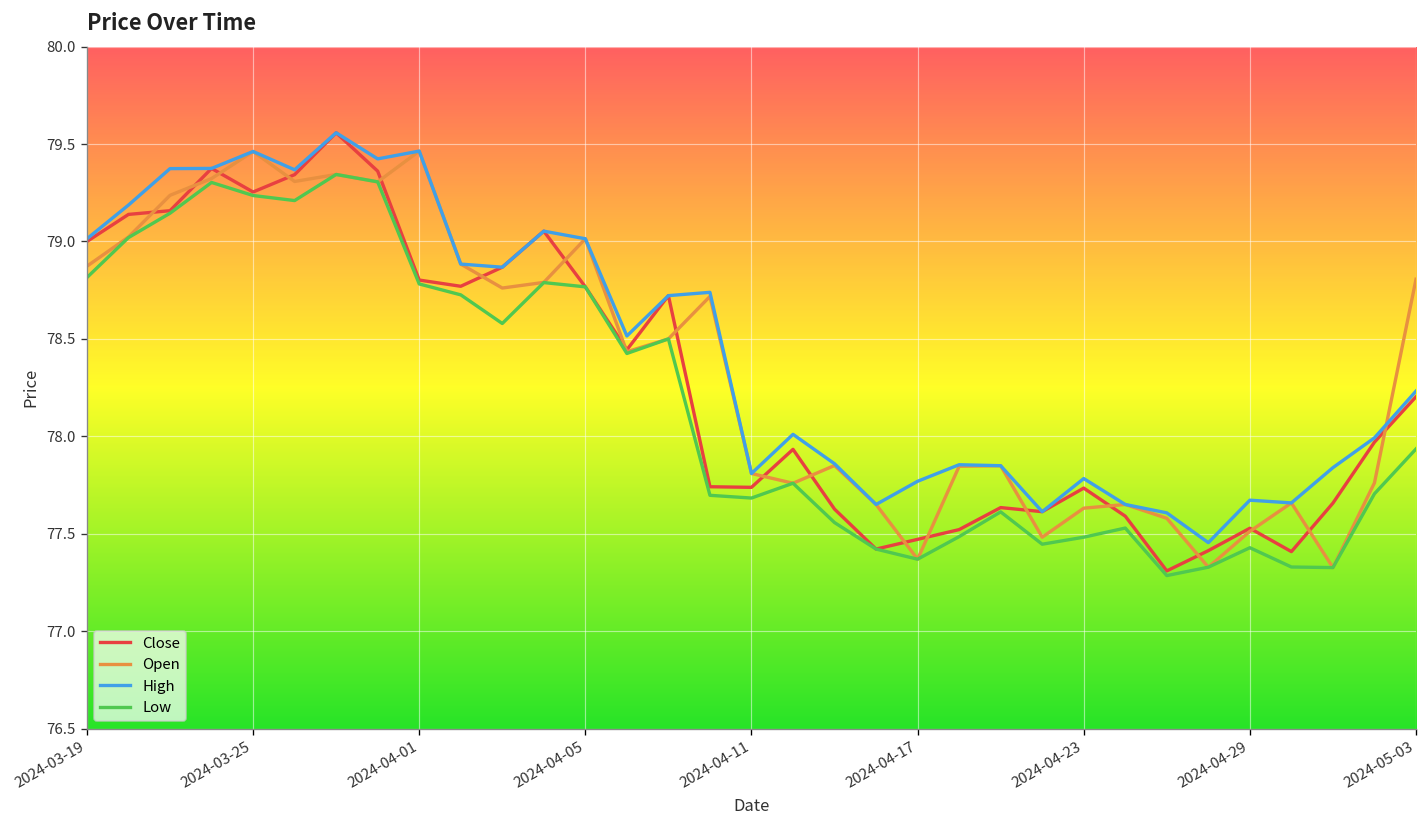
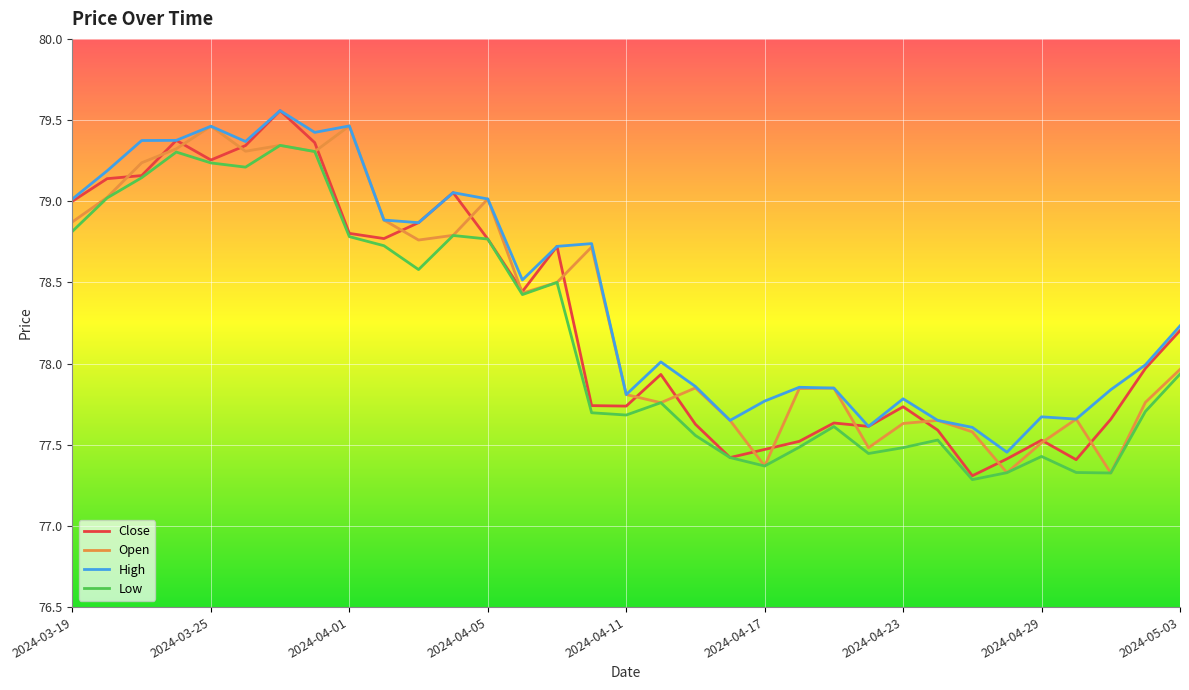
  {
    "Close": {
      "2024-03-25": 79.25,
      "2024-04-01": 78.80,
      "2024-04-11": 77.74,
      "2024-04-17": 77.47,
      "2024-04-23": 77.73,
      "2024-04-29": 77.53,
      "2024-05-03": 78.20
    },
    "Open": {
      "2024-03-19": 78.87,
      "2024-04-23": 77.63,
      "2024-04-29": 77.51,
-     "2024-05-03": 78.81
+     "2024-05-03": 77.96
    },
    "High": {
      "2024-04-17": 77.77,
      "2024-04-23": 77.78,
      "2024-04-29": 77.67,
      "2024-05-03": 78.23
    },
    "Low": {
      "2024-03-19": 78.82,
      "2024-03-25": 79.24,
      "2024-04-01": 78.78,
      "2024-04-11": 77.68,
      "2024-04-23": 77.48,
      "2024-04-29": 77.43,
      "2024-05-03": 77.94
    }
  }
